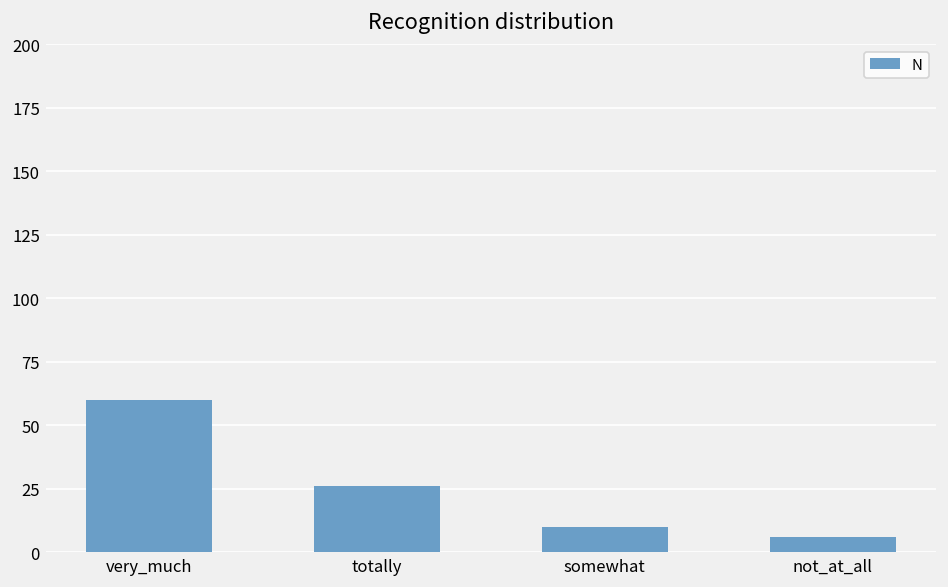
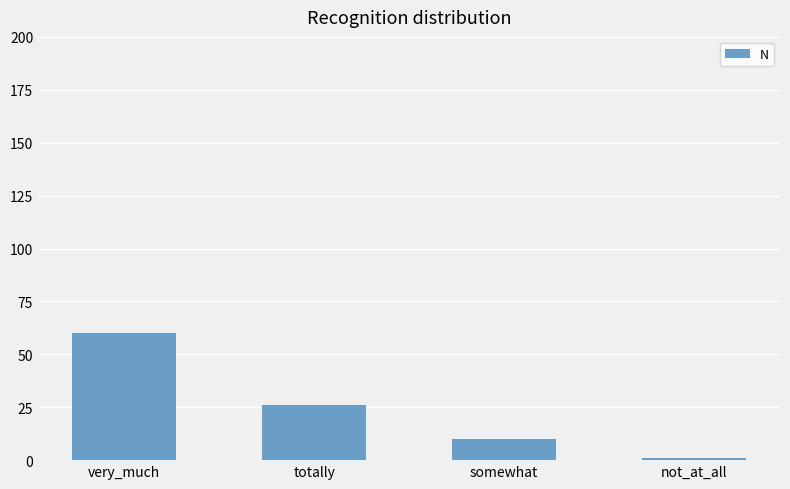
  {
    "very_much": 60,
    "totally": 26,
    "somewhat": 10,
-   "not_at_all": 6
+   "not_at_all": 1
  }
